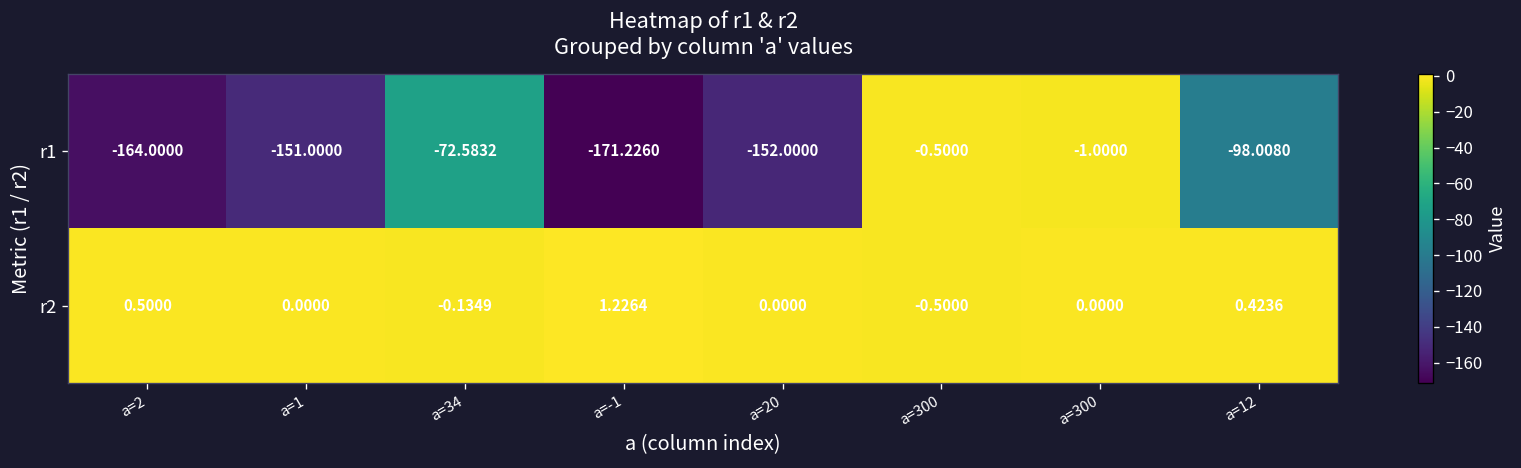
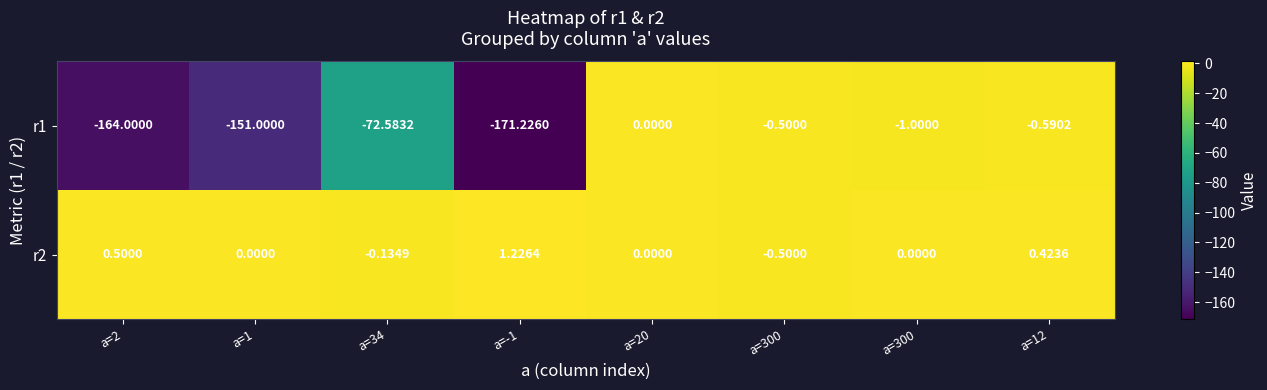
  {
    "r1": {
      "a=2": -164.0000,
      "a=1": -151.0000,
      "a=34": -72.5832,
      "a=-1": -171.2260,
-     "a=20": -152.0000,
-     "a=12": -98.0080
+     "a=20": 0.0000,
+     "a=12": -0.5902
    },
    "r2": {
      "a=2": 0.5000,
      "a=1": 0.0000,
      "a=34": -0.1349,
      "a=-1": 1.2264,
      "a=20": 0.0000,
      "a=12": 0.4236
    }
  }
